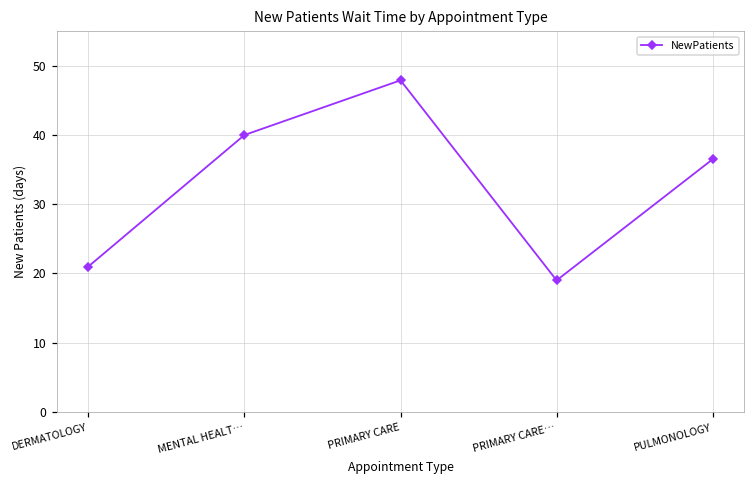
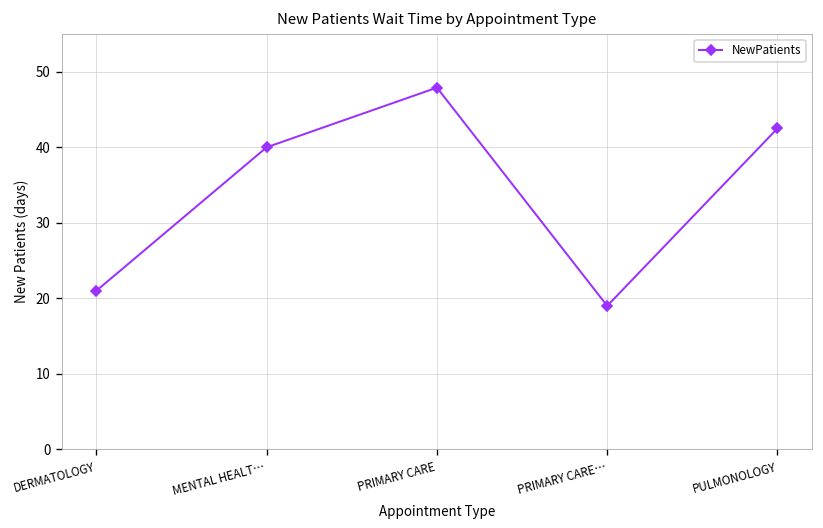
  {
    "DERMATOLOGY": 21,
    "MENTAL HEALT…": 40,
    "PRIMARY CARE": 48,
    "PRIMARY CARE…": 19,
-   "PULMONOLOGY": 37
+   "PULMONOLOGY": 43
  }
